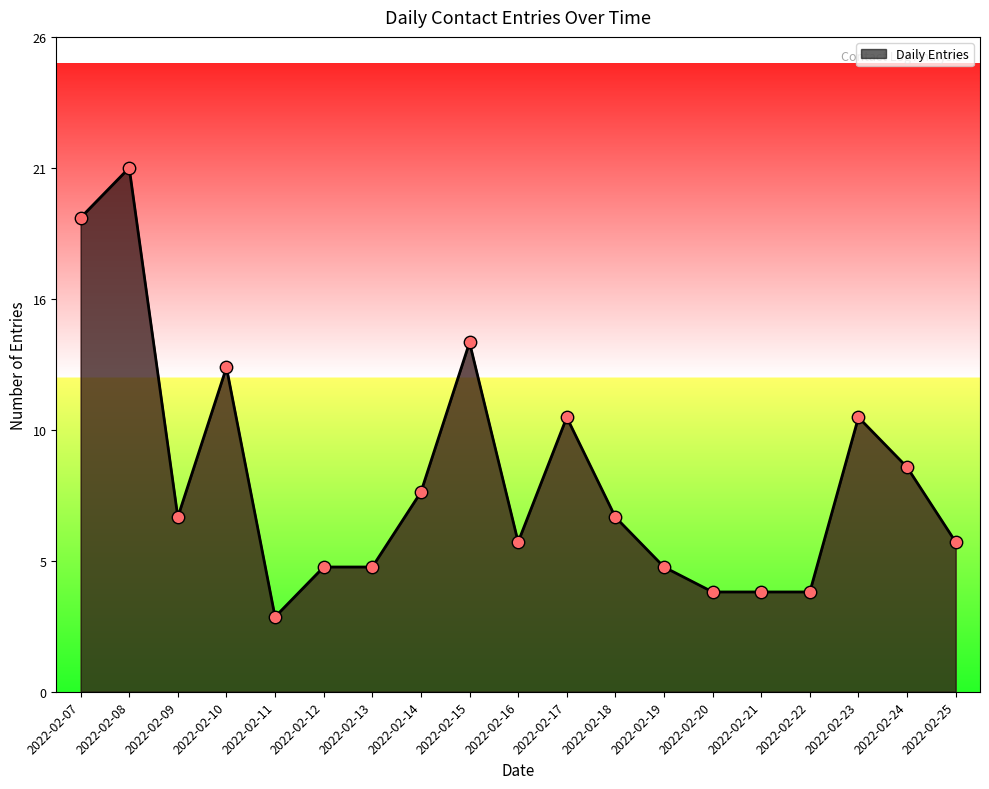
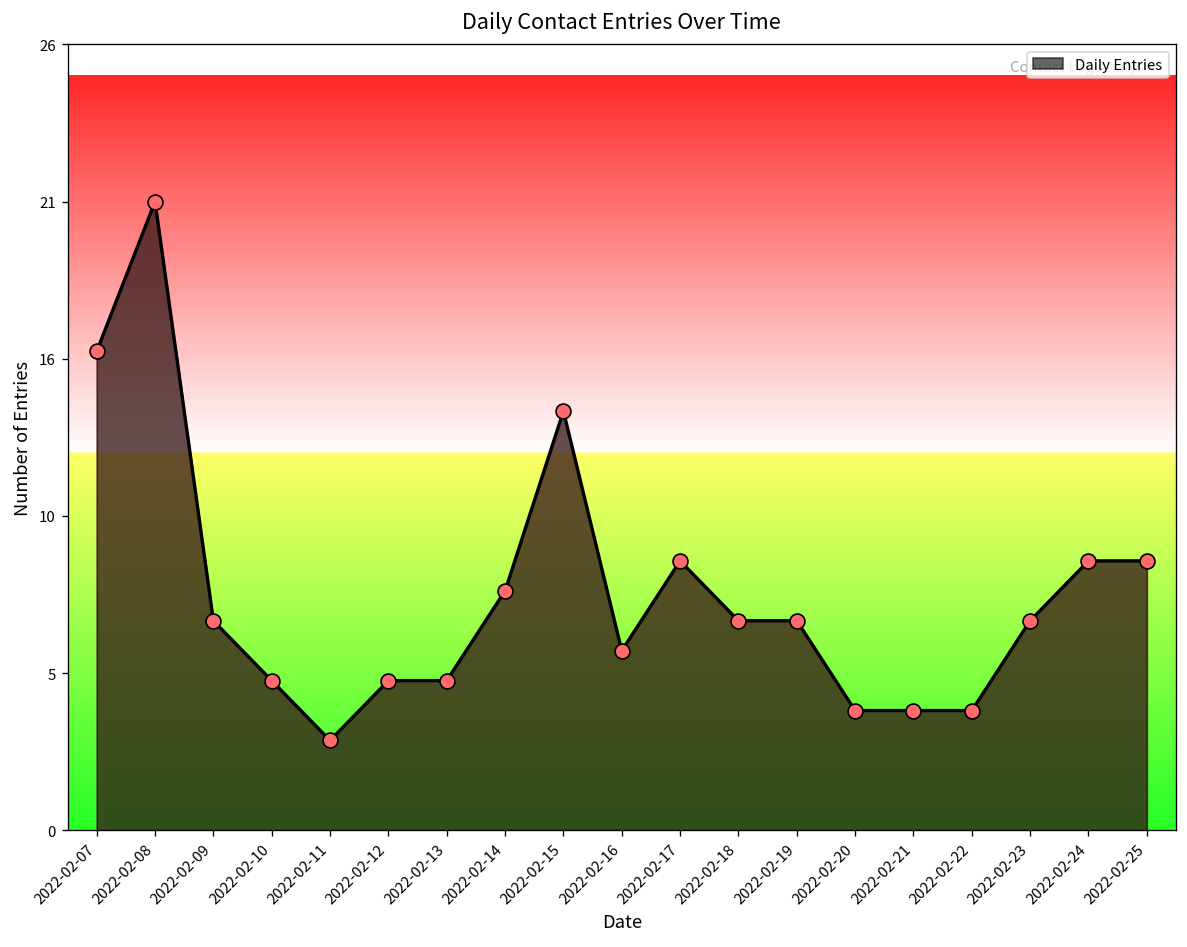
  {
-   "2022-02-07": 19,
+   "2022-02-07": 16,
    "2022-02-08": 21,
    "2022-02-09": 7,
-   "2022-02-10": 13,
+   "2022-02-10": 5,
    "2022-02-11": 3,
    "2022-02-12": 5,
    "2022-02-13": 5,
    "2022-02-14": 8,
    "2022-02-15": 14,
    "2022-02-16": 6,
-   "2022-02-17": 11,
+   "2022-02-17": 9,
    "2022-02-18": 7,
-   "2022-02-19": 5,
+   "2022-02-19": 7,
    "2022-02-20": 4,
    "2022-02-21": 4,
    "2022-02-22": 4,
-   "2022-02-23": 11,
+   "2022-02-23": 7,
    "2022-02-24": 9,
-   "2022-02-25": 6
+   "2022-02-25": 9
  }
